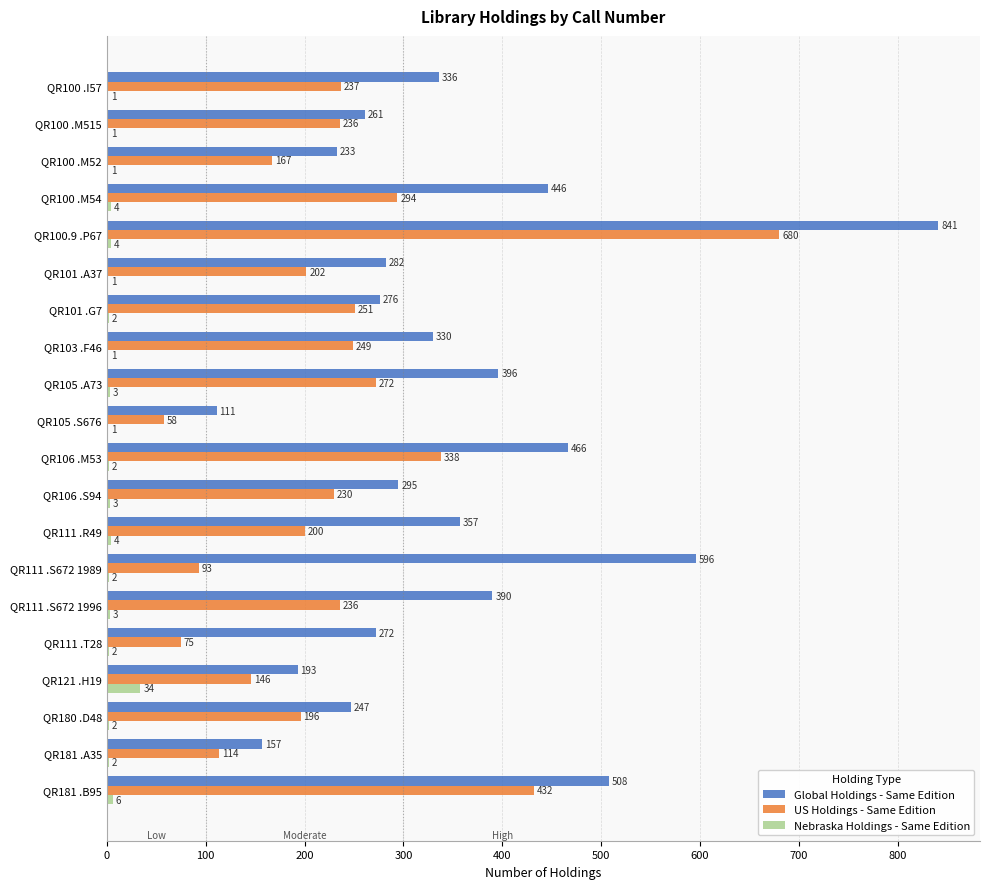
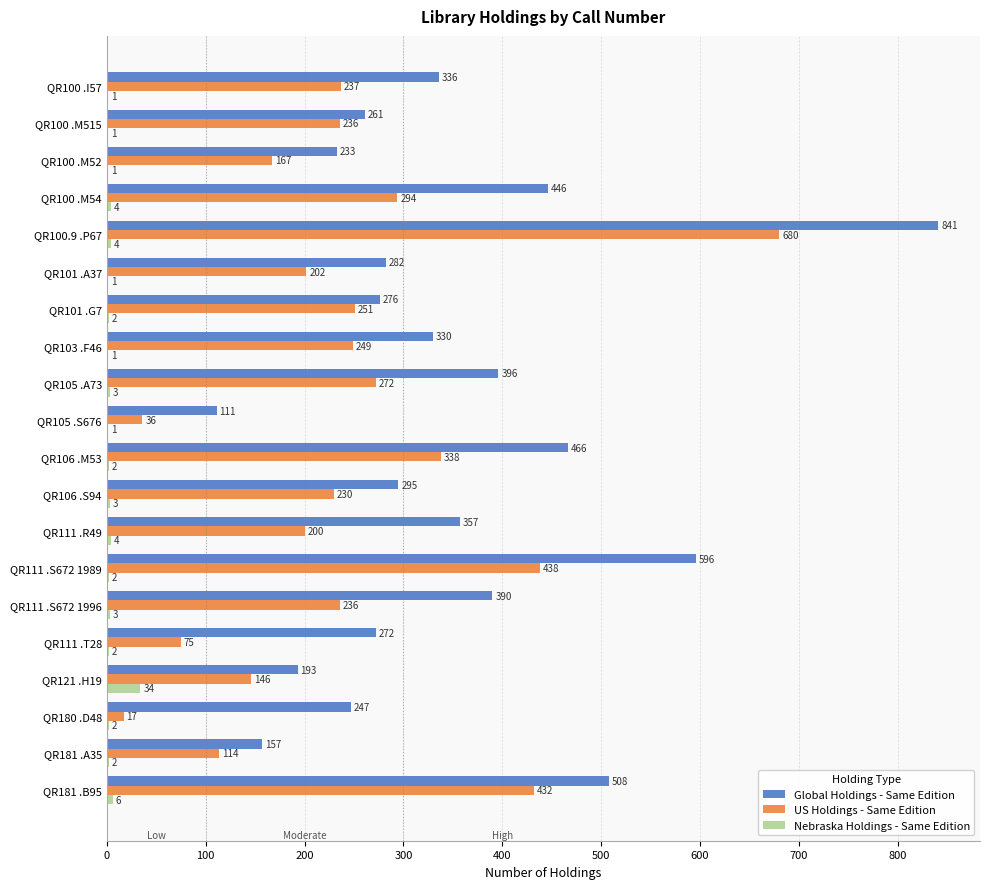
  {
    "Global Holdings - Same Edition": {
      "QR100 .I57": 336,
      "QR100 .M515": 261,
      "QR100 .M52": 233,
      "QR100 .M54": 446,
      "QR100.9 .P67": 841,
      "QR101 .A37": 282,
      "QR101 .G7": 276,
      "QR103 .F46": 330,
      "QR105 .A73": 396,
      "QR105 .S676": 111,
      "QR106 .M53": 466,
      "QR106 .S94": 295,
      "QR111 .R49": 357,
      "QR111 .S672 1989": 596,
      "QR111 .S672 1996": 390,
      "QR111 .T28": 272,
      "QR121 .H19": 193,
      "QR180 .D48": 247,
      "QR181 .A35": 157,
      "QR181 .B95": 508
    },
    "US Holdings - Same Edition": {
      "QR100 .I57": 237,
      "QR100 .M515": 236,
      "QR100 .M52": 167,
      "QR100 .M54": 294,
      "QR100.9 .P67": 680,
      "QR101 .A37": 202,
      "QR101 .G7": 251,
      "QR103 .F46": 249,
      "QR105 .A73": 272,
-     "QR105 .S676": 58,
+     "QR105 .S676": 36,
      "QR106 .M53": 338,
      "QR106 .S94": 230,
      "QR111 .R49": 200,
-     "QR111 .S672 1989": 93,
+     "QR111 .S672 1989": 438,
      "QR111 .S672 1996": 236,
      "QR111 .T28": 75,
      "QR121 .H19": 146,
-     "QR180 .D48": 196,
+     "QR180 .D48": 17,
      "QR181 .A35": 114,
      "QR181 .B95": 432
    },
    "Nebraska Holdings - Same Edition": {
      "QR100 .I57": 1,
      "QR100 .M515": 1,
      "QR100 .M52": 1,
      "QR100 .M54": 4,
      "QR100.9 .P67": 4,
      "QR101 .A37": 1,
      "QR101 .G7": 2,
      "QR103 .F46": 1,
      "QR105 .A73": 3,
      "QR105 .S676": 1,
      "QR106 .M53": 2,
      "QR106 .S94": 3,
      "QR111 .R49": 4,
      "QR111 .S672 1989": 2,
      "QR111 .S672 1996": 3,
      "QR111 .T28": 2,
      "QR121 .H19": 34,
      "QR180 .D48": 2,
      "QR181 .A35": 2,
      "QR181 .B95": 6
    }
  }
